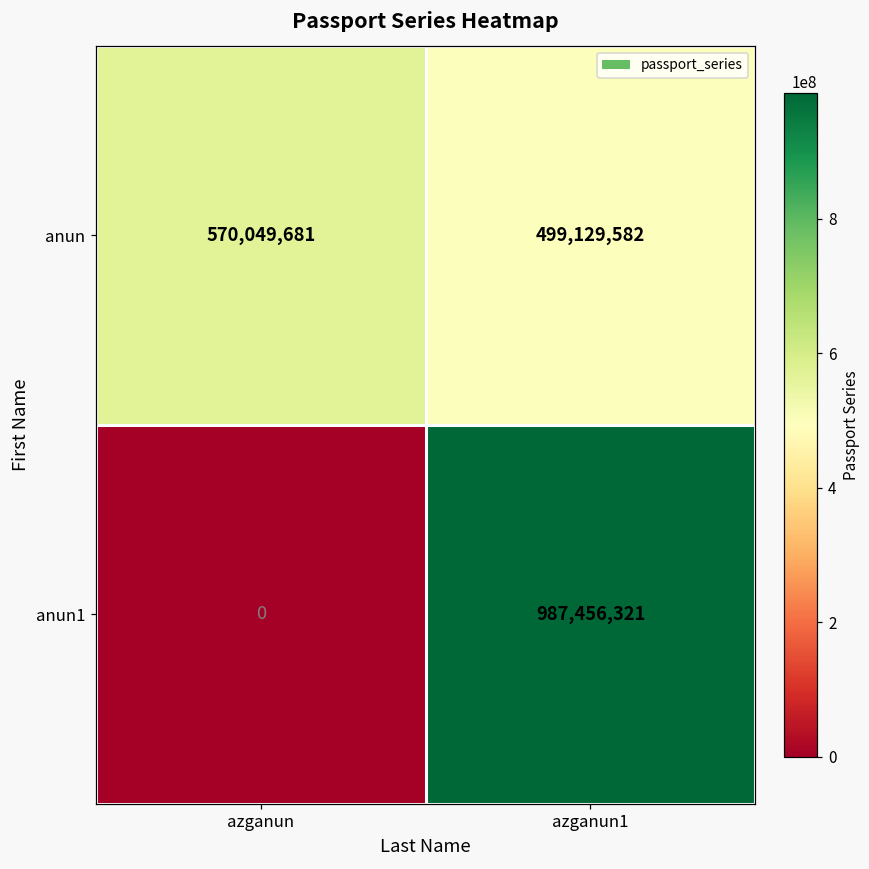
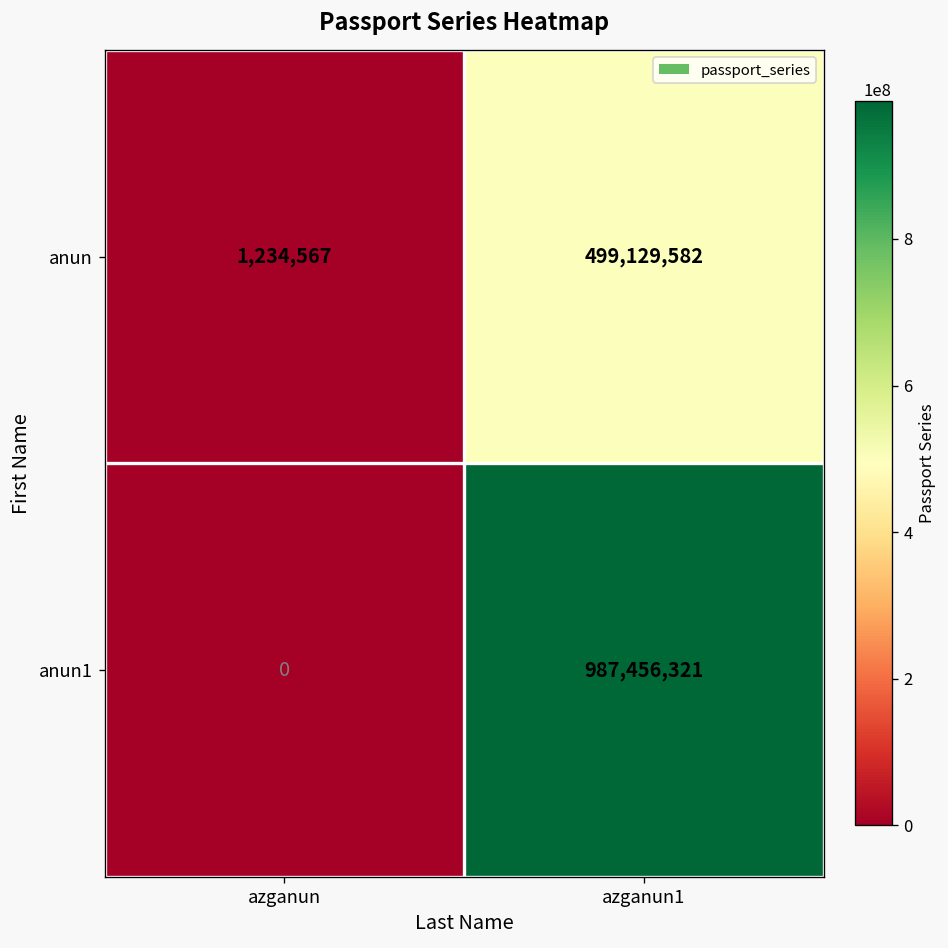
  {
    "anun": {
-     "azganun": "570,049,681",
+     "azganun": "1,234,567",
      "azganun1": "499,129,582"
    },
    "anun1": {
      "azganun": "0",
      "azganun1": "987,456,321"
    }
  }
